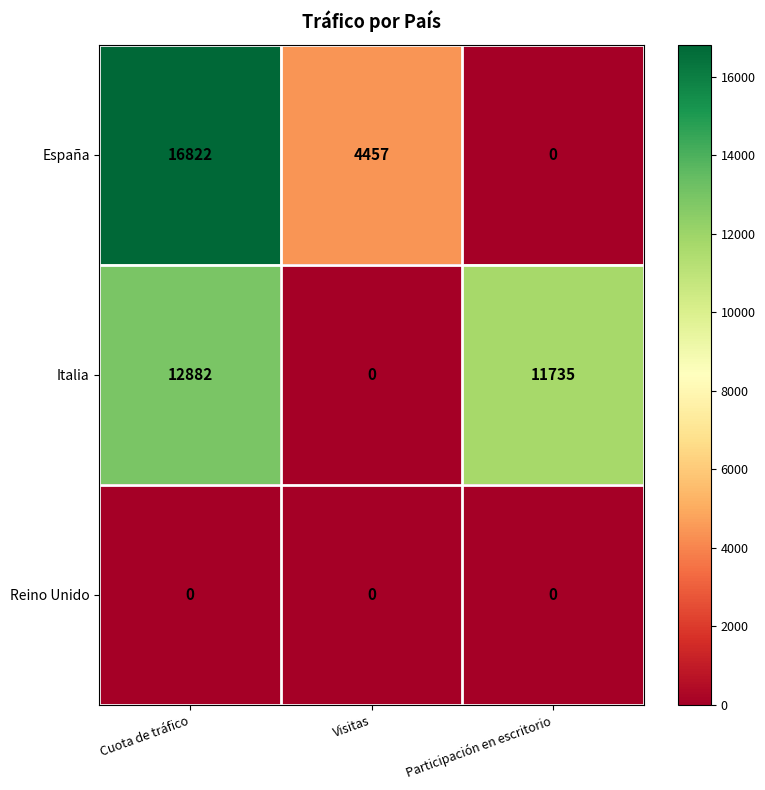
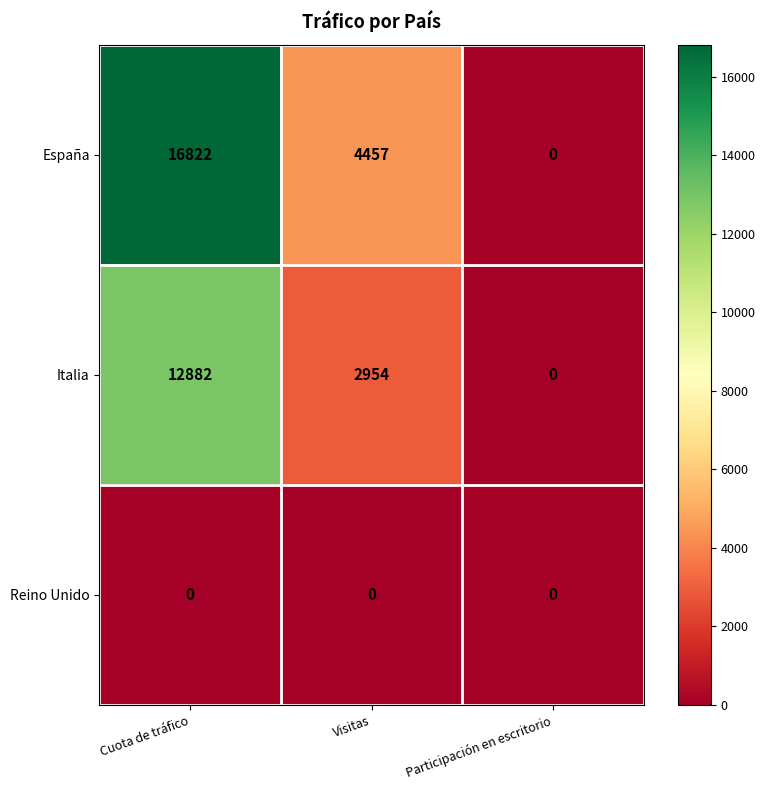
  {
    "España": {
      "Cuota de tráfico": 16822,
      "Visitas": 4457,
      "Participación en escritorio": 0
    },
    "Italia": {
      "Cuota de tráfico": 12882,
-     "Visitas": 0,
-     "Participación en escritorio": 11735
+     "Visitas": 2954,
+     "Participación en escritorio": 0
    },
    "Reino Unido": {
      "Cuota de tráfico": 0,
      "Visitas": 0,
      "Participación en escritorio": 0
    }
  }
